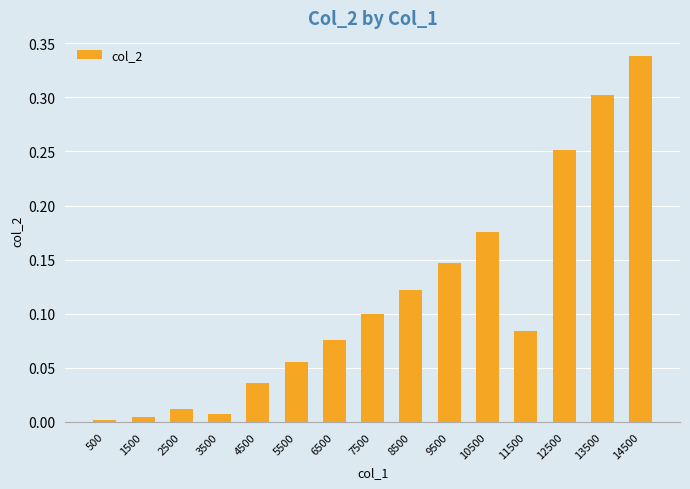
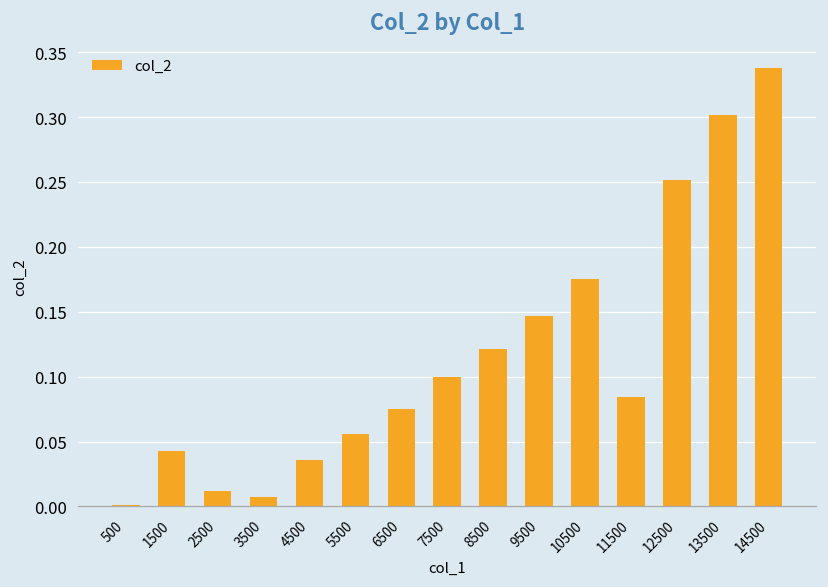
  {
-   "1500": 0.005,
+   "1500": 0.042,
    "2500": 0.012,
    "3500": 0.008,
    "4500": 0.036,
    "5500": 0.056,
    "6500": 0.075,
    "7500": 0.100,
    "8500": 0.122,
    "9500": 0.147,
    "10500": 0.176,
    "11500": 0.084,
    "12500": 0.251,
    "13500": 0.302,
    "14500": 0.338
  }
